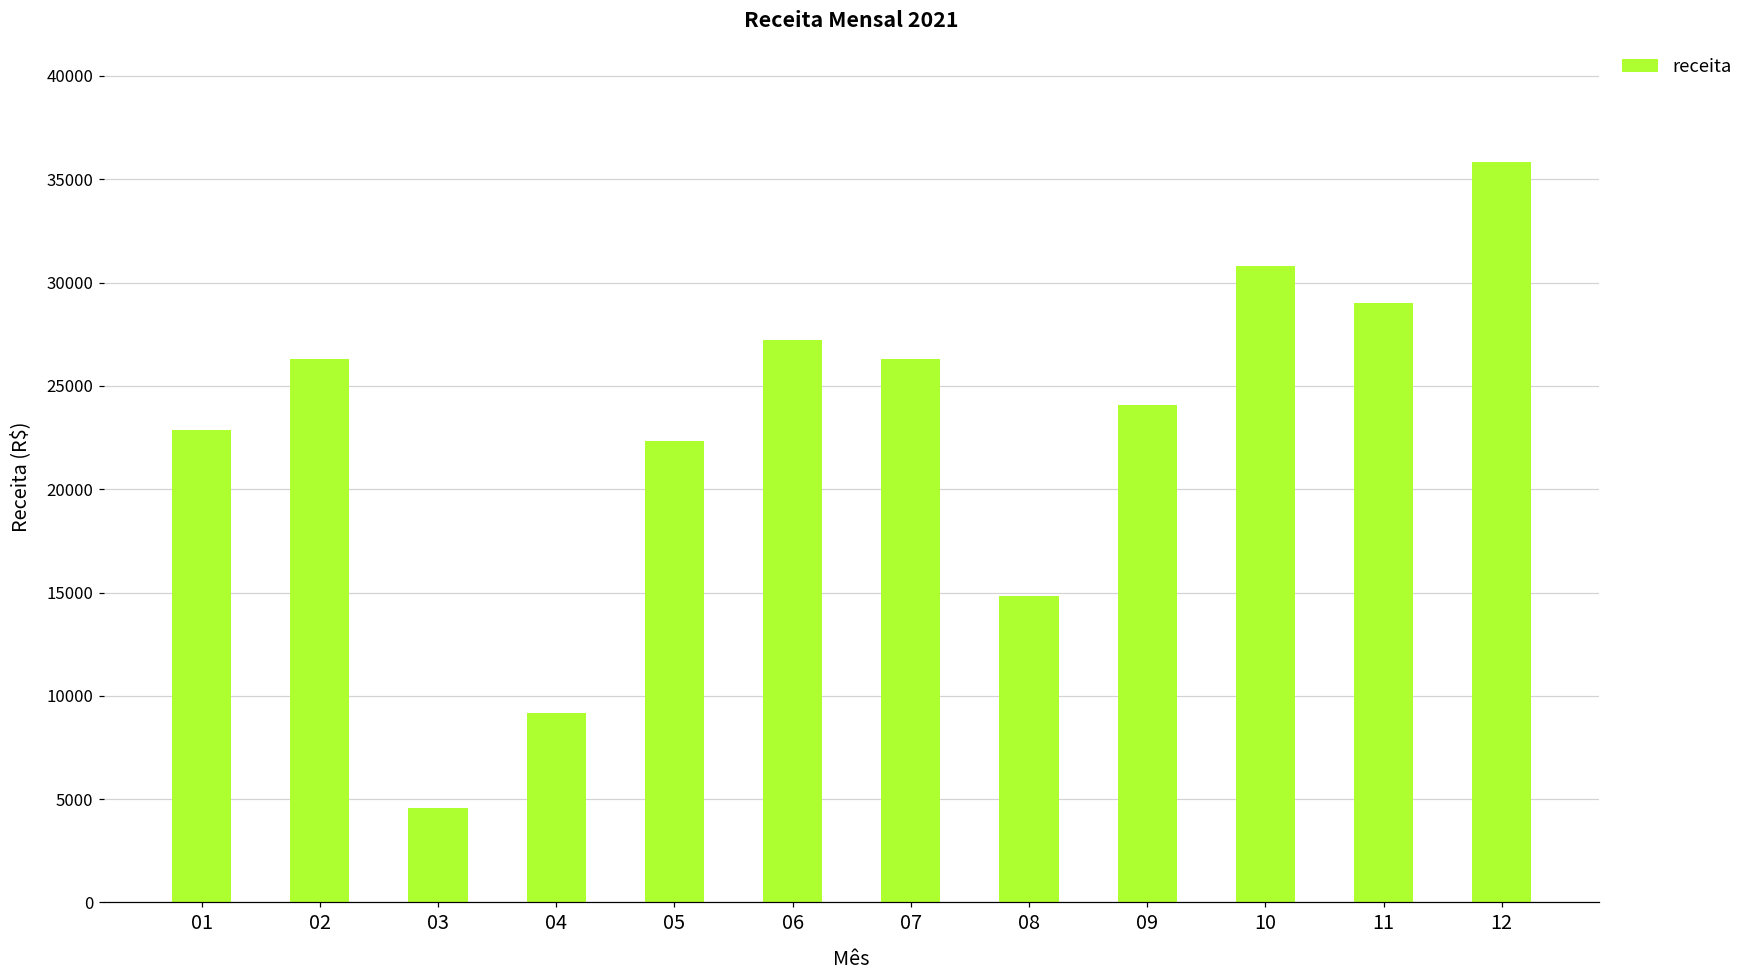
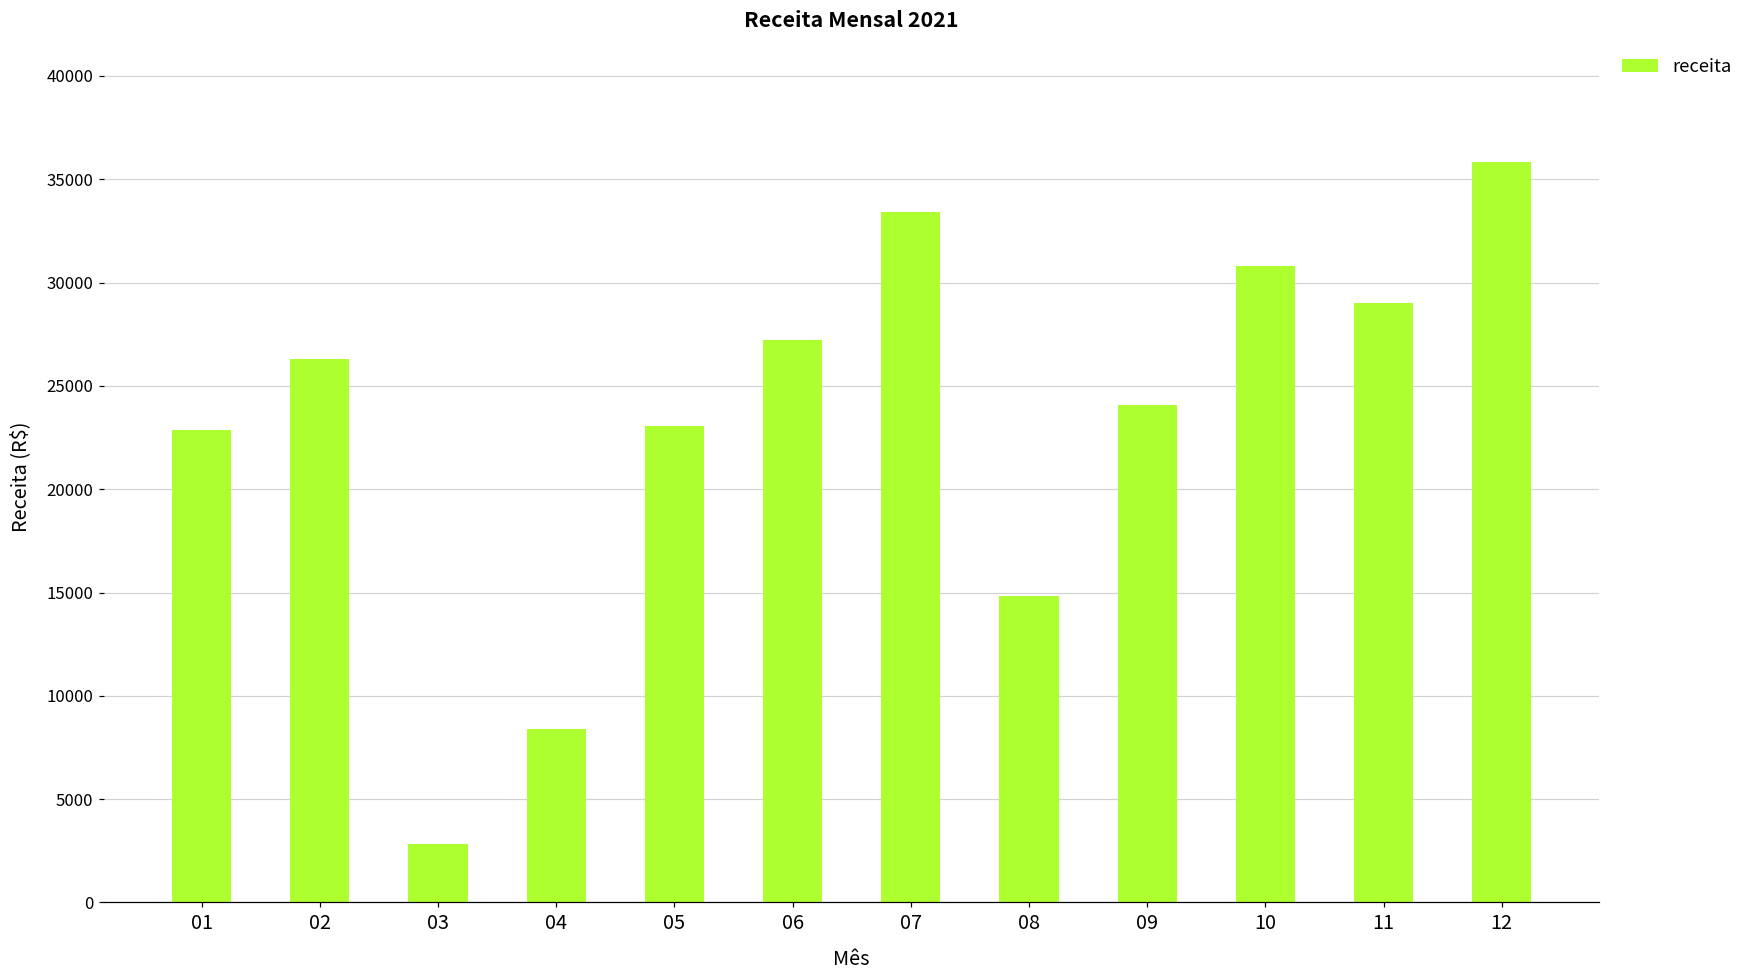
  {
    "01": 22900,
    "02": 26300,
-   "03": 4600,
-   "04": 9200,
-   "05": 22400,
+   "03": 2800,
+   "04": 8400,
+   "05": 23100,
    "06": 27200,
-   "07": 26300,
+   "07": 33400,
    "08": 14900,
    "09": 24100,
    "10": 30800,
    "11": 29000,
    "12": 35900
  }
